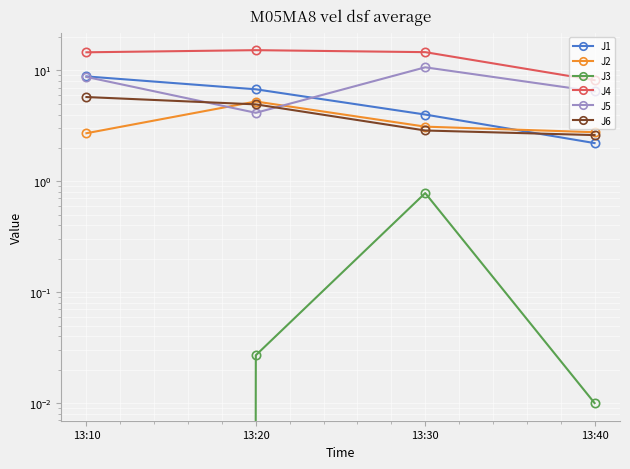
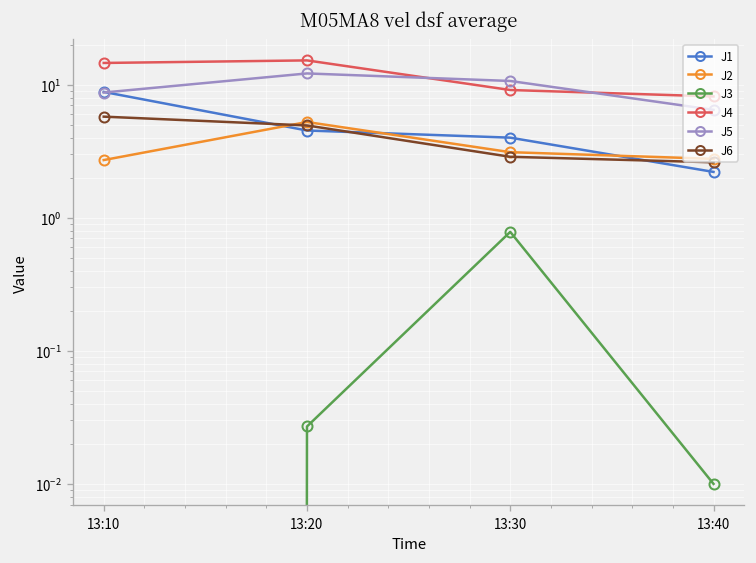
  {
    "J1": {
-     "13:20": 7,
+     "13:20": 4.5,
      "13:30": 4.0,
      "13:40": 2.2
    },
    "J2": {
      "13:10": 2.7,
      "13:20": 5,
      "13:30": 3.1,
      "13:40": 2.8
    },
    "J3": {
      "13:20": 0.027,
      "13:30": 0.8,
      "13:40": 0.010
    },
    "J4": {
      "13:10": 15,
      "13:20": 15,
-     "13:30": 15
+     "13:30": 9
    },
    "J5": {
-     "13:20": 4.1,
+     "13:20": 12,
      "13:30": 11
    },
    "J6": {
      "13:10": 6,
      "13:20": 5,
      "13:30": 2.9,
      "13:40": 2.6
    }
  }
